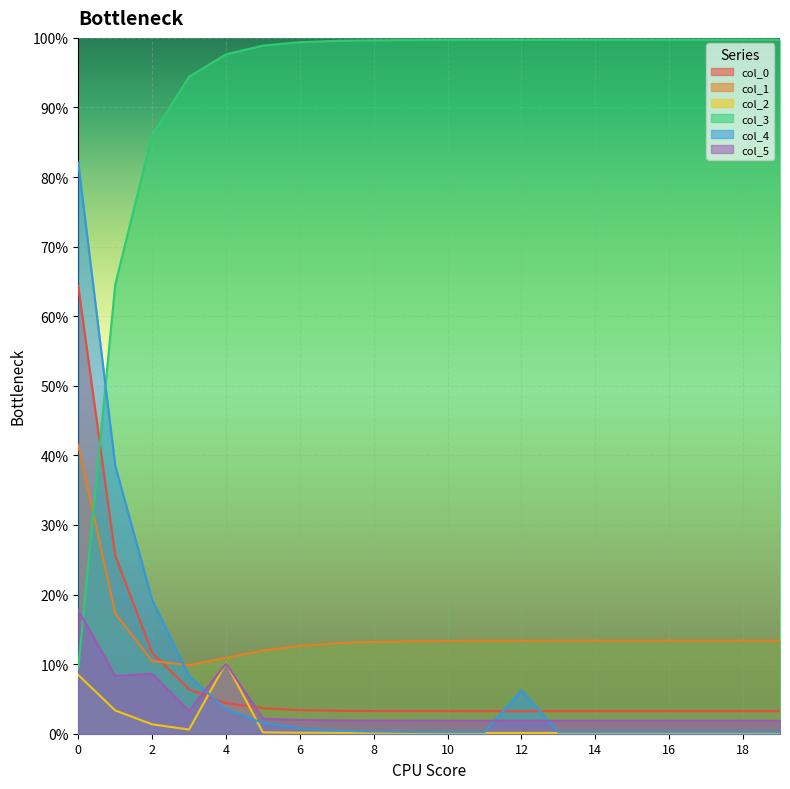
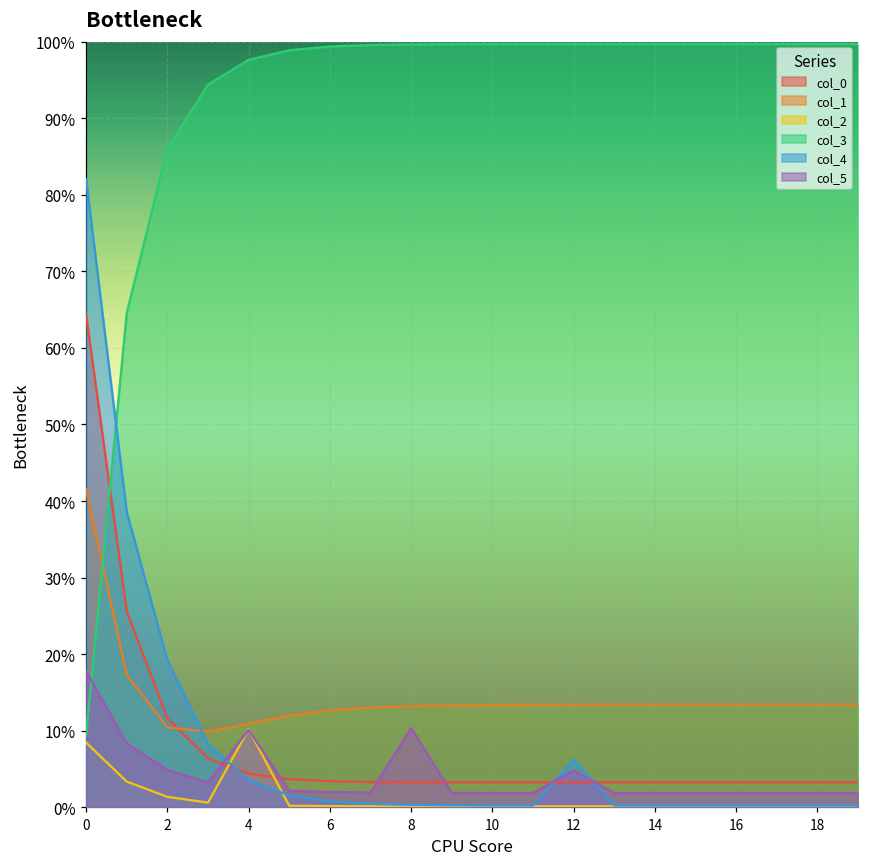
  {
    "col_2": {
      "0": "8%",
      "2": "1%",
      "6": "0%",
      "12": "0%"
    },
    "col_3": {
      "0": "9%",
      "2": "86%",
      "4": "98%",
      "6": "99%",
      "8": "100%",
      "10": "100%",
      "12": "100%",
      "14": "100%",
      "16": "100%",
      "18": "100%"
    },
    "col_4": {
      "0": "82%",
      "2": "19%",
      "4": "4%",
      "6": "1%",
      "12": "6%"
    },
    "col_5": {
      "0": "18%",
-     "2": "9%",
+     "2": "5%",
      "6": "2%",
-     "8": "2%",
+     "8": "10%",
      "10": "2%",
-     "12": "2%",
+     "12": "5%",
      "14": "2%",
      "16": "2%",
      "18": "2%"
    }
  }
